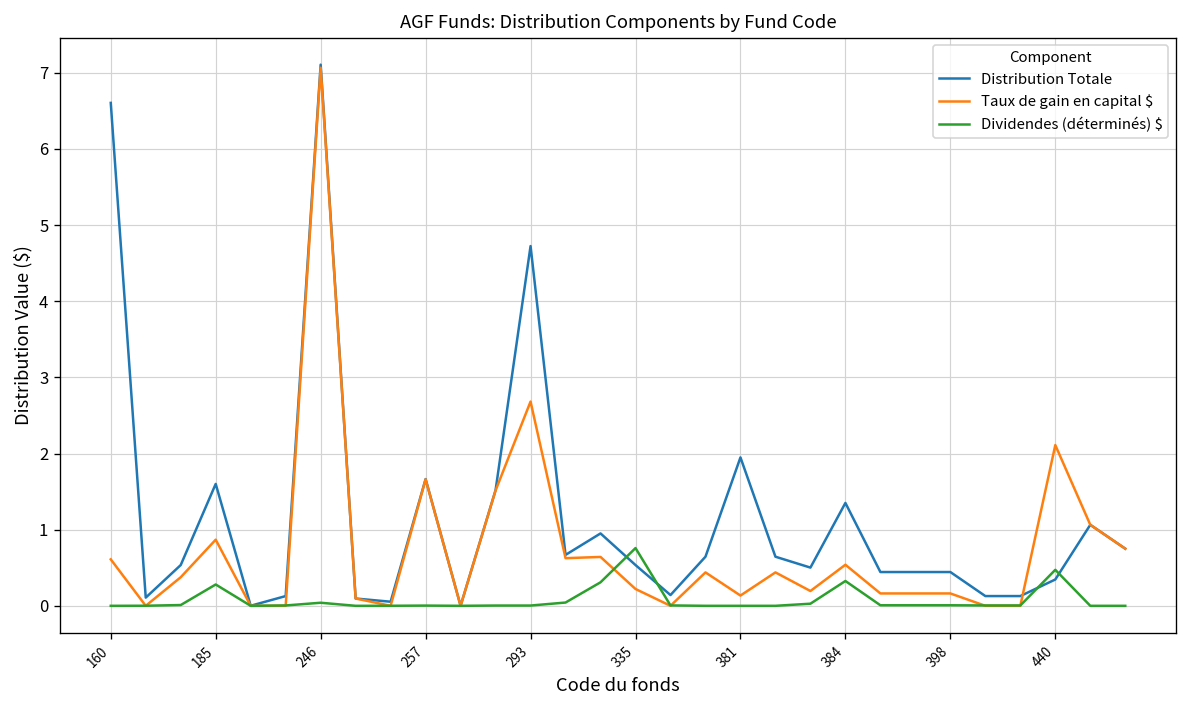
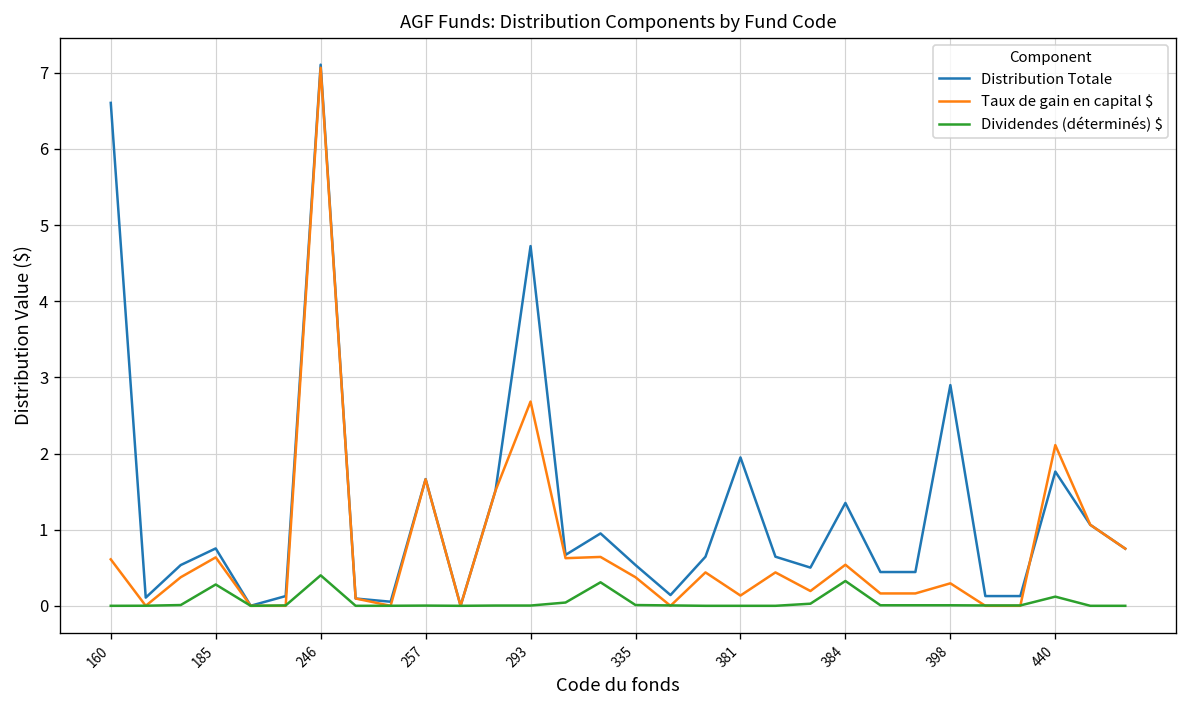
  {
    "Distribution Totale": {
      "160": 6.6,
-     "185": 1.6,
+     "185": 0.8,
      "293": 4.7,
      "335": 0.5,
      "381": 1.9,
      "384": 1.4,
-     "398": 0.4,
-     "440": 0.3
+     "398": 2.9,
+     "440": 1.8
    },
    "Taux de gain en capital $": {
      "160": 0.6,
-     "185": 0.9,
+     "185": 0.6,
      "293": 2.7,
-     "335": 0.2,
+     "335": 0.4,
      "381": 0.1,
      "384": 0.5,
-     "398": 0.2,
+     "398": 0.3,
      "440": 2.1
    },
    "Dividendes (déterminés) $": {
      "160": 0.0,
      "185": 0.3,
-     "246": 0.0,
+     "246": 0.4,
      "257": 0.0,
      "293": 0.0,
-     "335": 0.8,
+     "335": 0.0,
      "381": 0.0,
      "384": 0.3,
      "398": 0.0,
-     "440": 0.5
+     "440": 0.1
    }
  }
